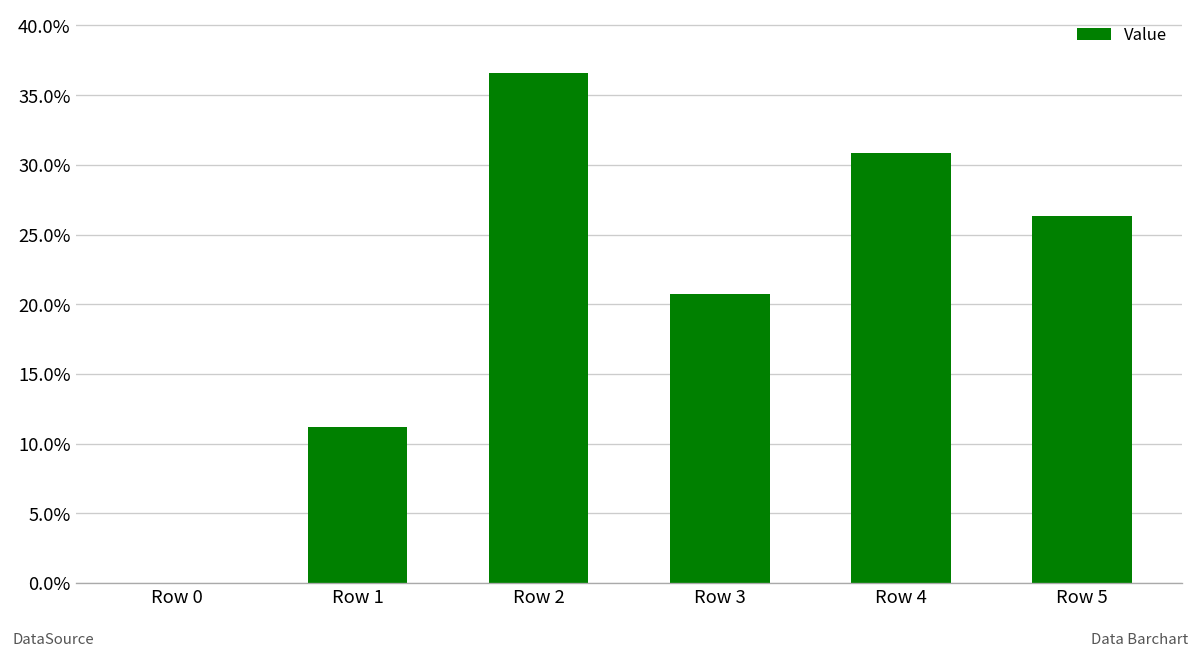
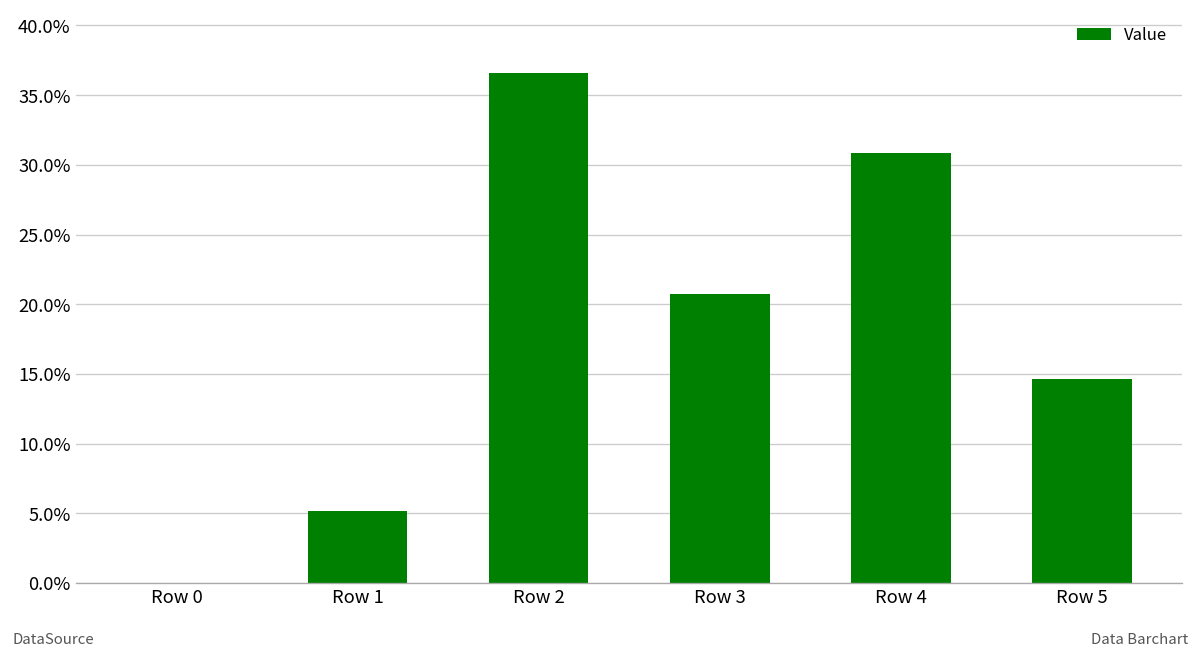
  {
    "Row 0": "0.0%",
-   "Row 1": "11.2%",
+   "Row 1": "5.1%",
    "Row 2": "36.6%",
    "Row 3": "20.7%",
    "Row 4": "30.9%",
-   "Row 5": "26.3%"
+   "Row 5": "14.6%"
  }
